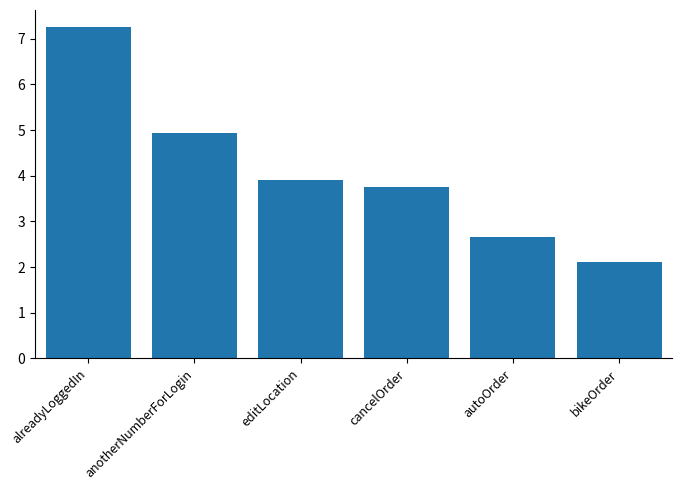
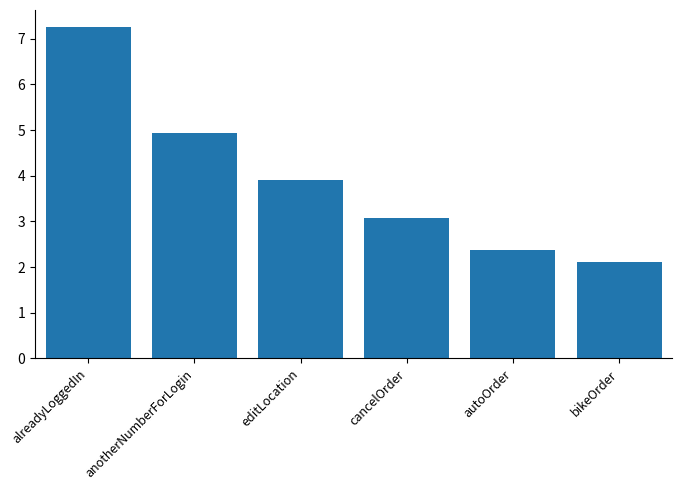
  {
    "alreadyLoggedIn": 7.3,
    "anotherNumberForLogin": 4.9,
    "editLocation": 3.9,
-   "cancelOrder": 3.7,
-   "autoOrder": 2.7,
+   "cancelOrder": 3.1,
+   "autoOrder": 2.4,
    "bikeOrder": 2.1
  }
